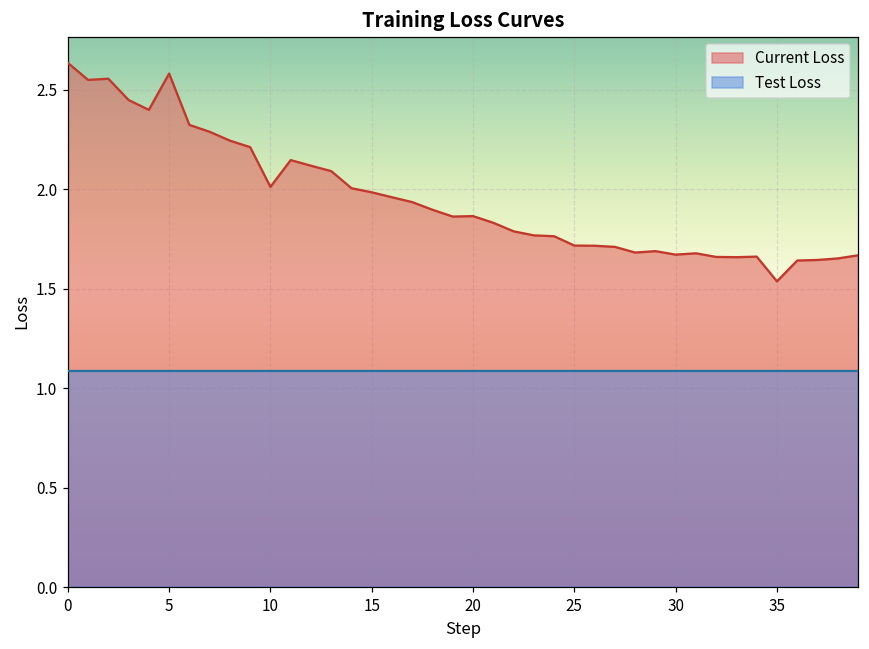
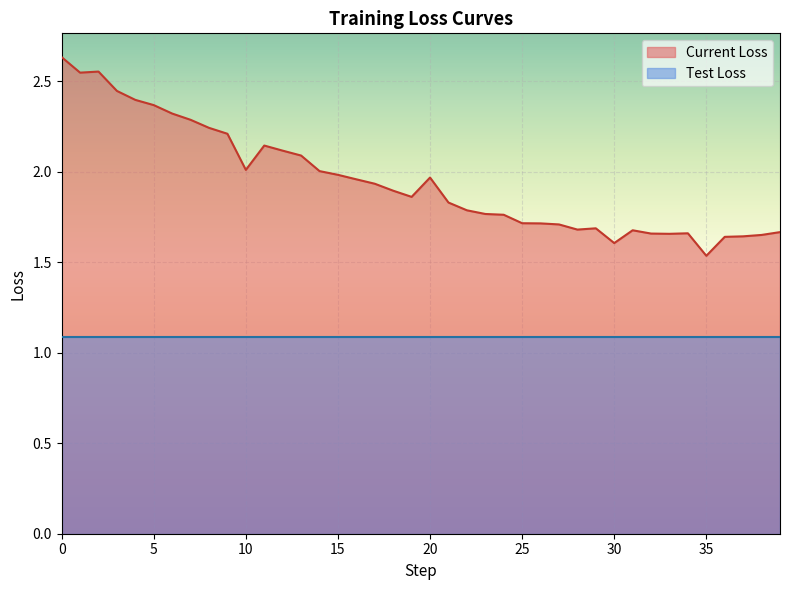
  {
    "Current Loss": {
      "0": 2.63,
-     "5": 2.58,
+     "5": 2.37,
      "10": 2.01,
      "15": 1.98,
-     "20": 1.86,
+     "20": 1.97,
      "25": 1.72,
-     "30": 1.67,
+     "30": 1.61,
      "35": 1.54
    },
    "Test Loss": {
      "0": 1.09,
      "5": 1.09,
      "10": 1.09,
      "15": 1.09,
      "20": 1.09,
      "25": 1.09,
      "30": 1.09,
      "35": 1.09
    }
  }
